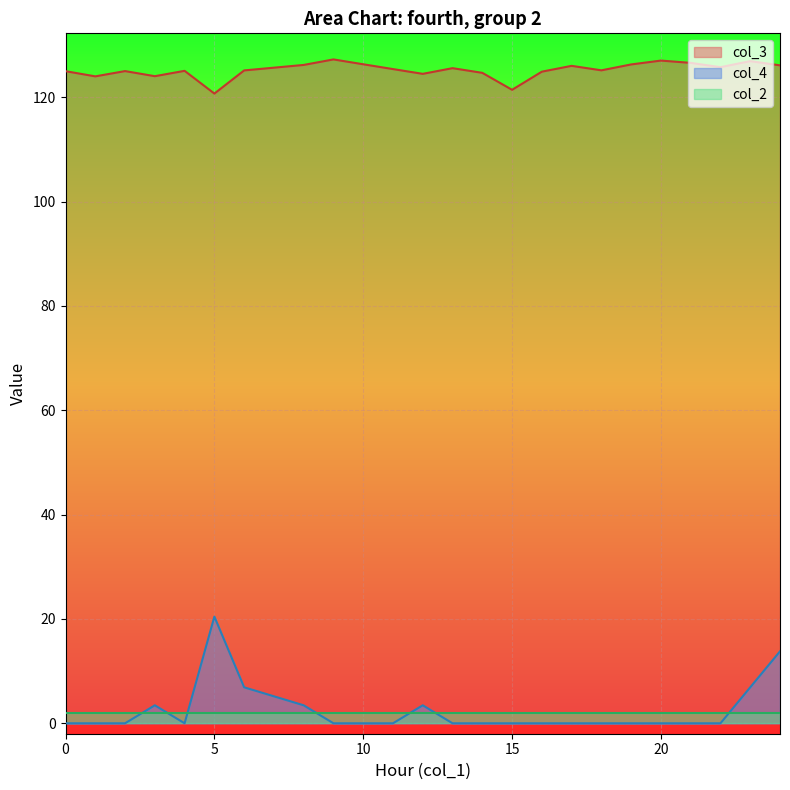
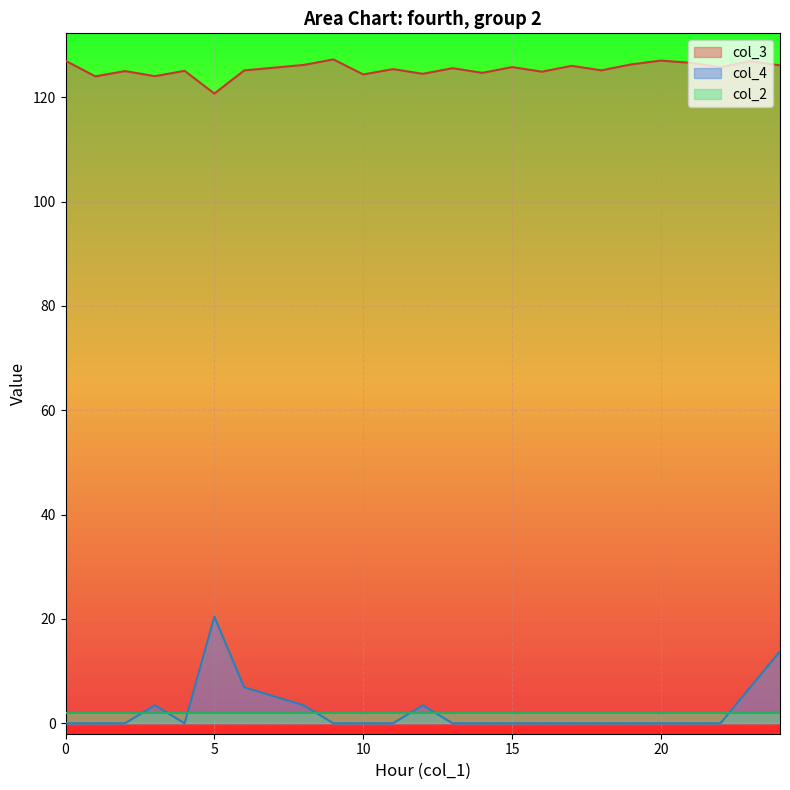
  {
    "col_3": {
-     "0": 125,
+     "0": 127,
      "5": 121,
-     "10": 126,
-     "15": 121,
+     "10": 124,
+     "15": 126,
      "20": 127
    },
    "col_4": {
      "0": 0,
      "5": 20,
      "10": 0,
      "15": 0,
      "20": 0
    },
    "col_2": {
      "0": 2,
      "5": 2,
      "10": 2,
      "15": 2,
      "20": 2
    }
  }
